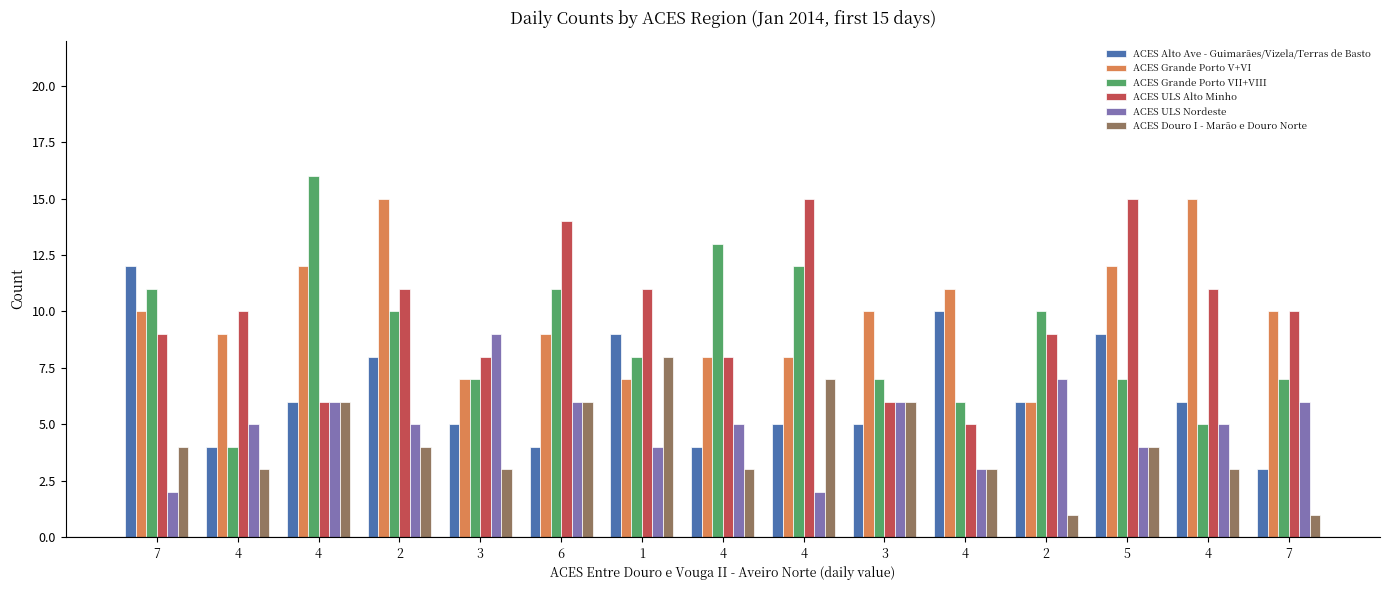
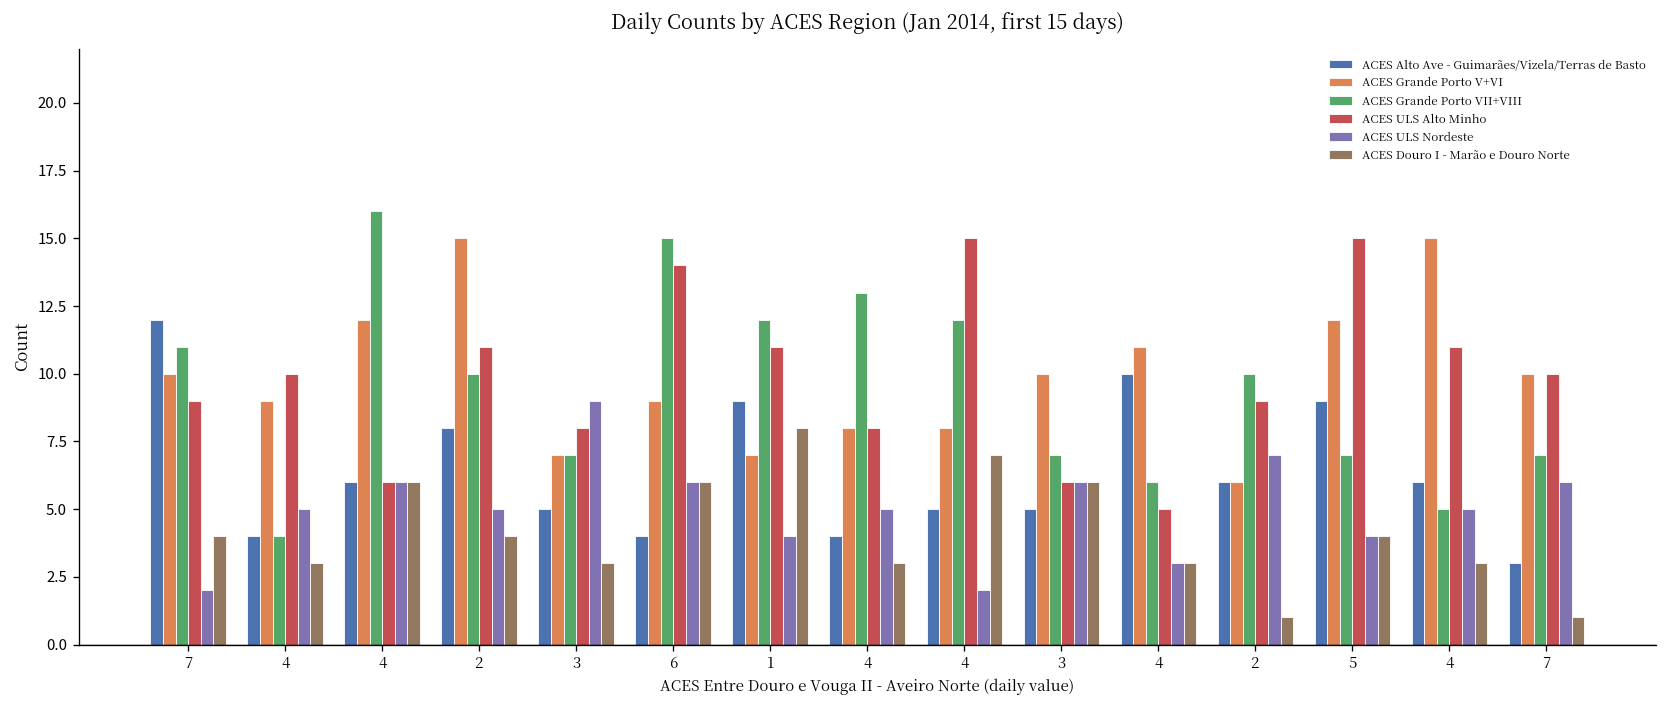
  {
    "ACES Grande Porto VII+VIII": {
-     "6": 11,
-     "1": 8,
+     "6": 15,
+     "1": 12,
      "5": 7
    },
    "ACES Douro I - Marão e Douro Norte": {
      "6": 6,
      "1": 8,
      "5": 4
    }
  }
